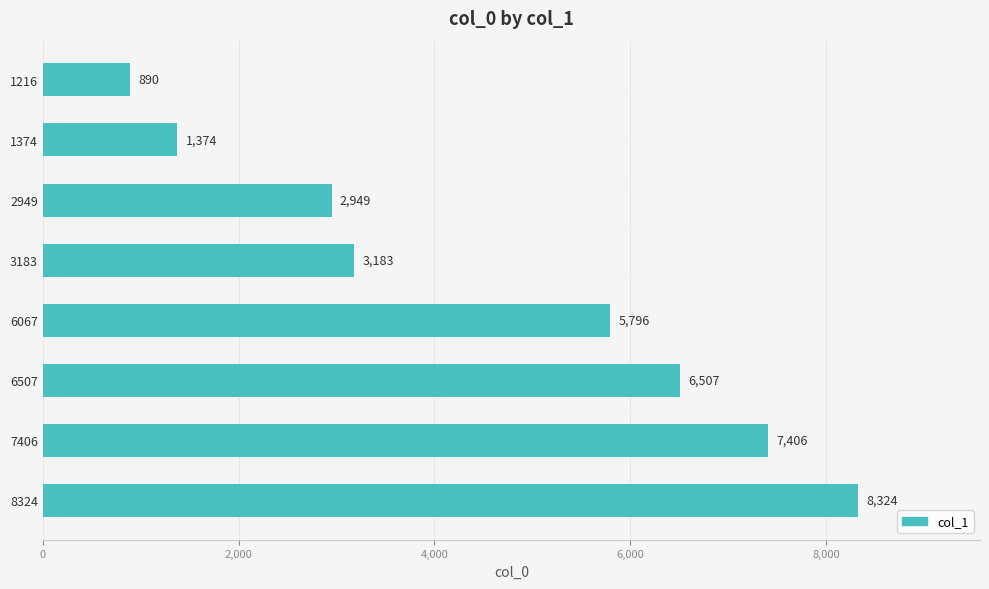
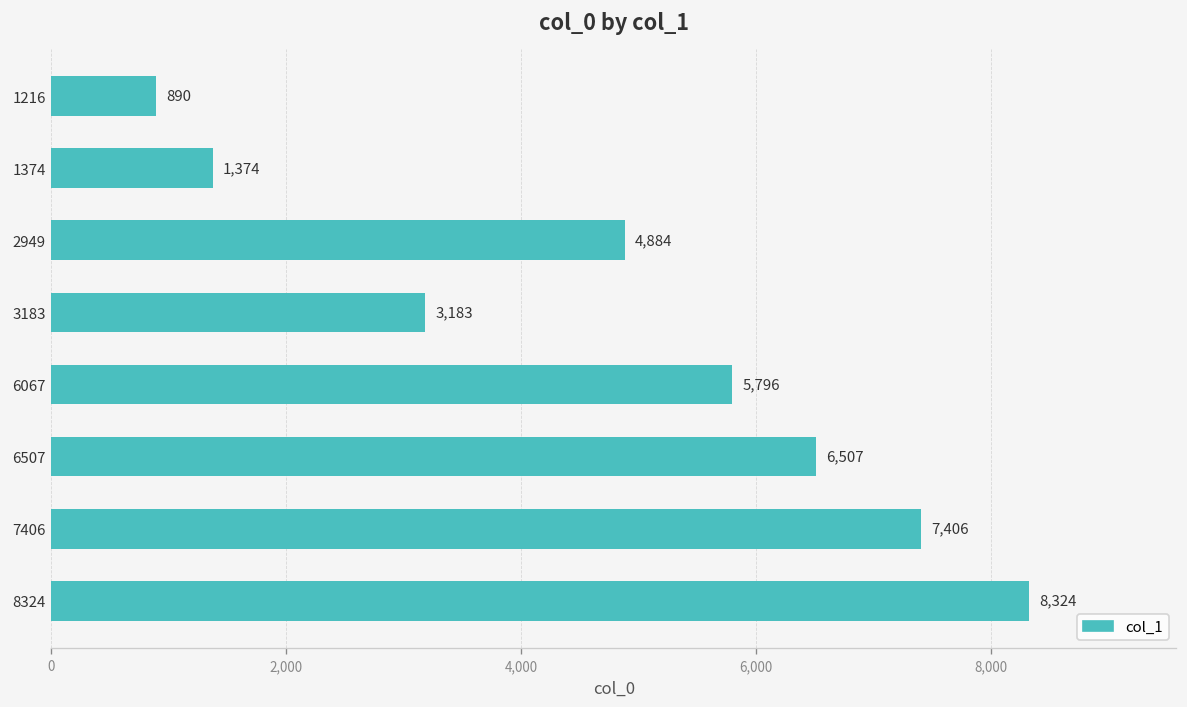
  {
    "1216": "890",
    "1374": "1,374",
-   "2949": "2,949",
+   "2949": "4,884",
    "3183": "3,183",
    "6067": "5,796",
    "6507": "6,507",
    "7406": "7,406",
    "8324": "8,324"
  }
